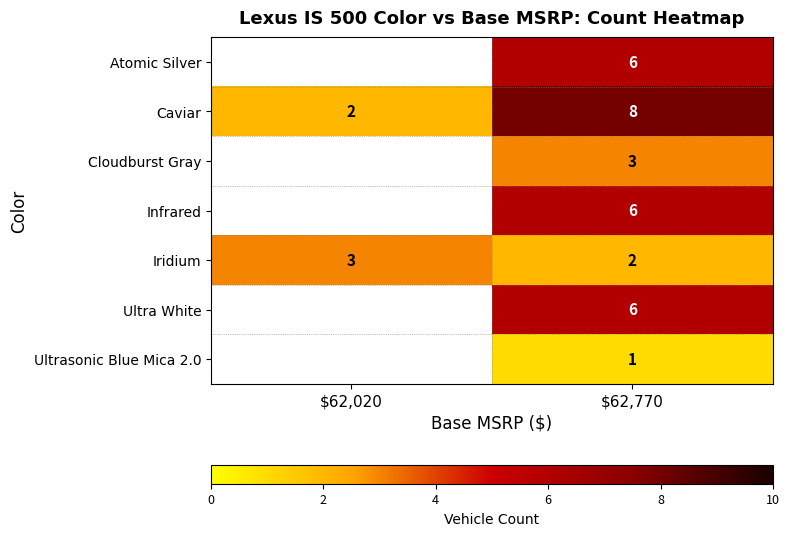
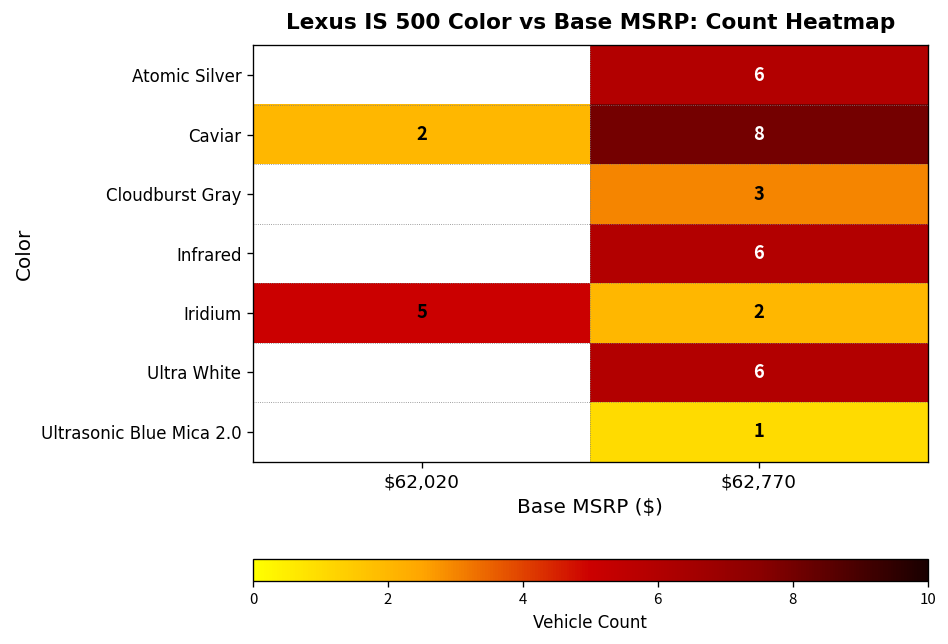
  {
    "Atomic Silver": {
      "$62,770": 6
    },
    "Caviar": {
      "$62,020": 2,
      "$62,770": 8
    },
    "Cloudburst Gray": {
      "$62,770": 3
    },
    "Infrared": {
      "$62,770": 6
    },
    "Iridium": {
-     "$62,020": 3,
+     "$62,020": 5,
      "$62,770": 2
    },
    "Ultra White": {
      "$62,770": 6
    },
    "Ultrasonic Blue Mica 2.0": {
      "$62,770": 1
    }
  }
